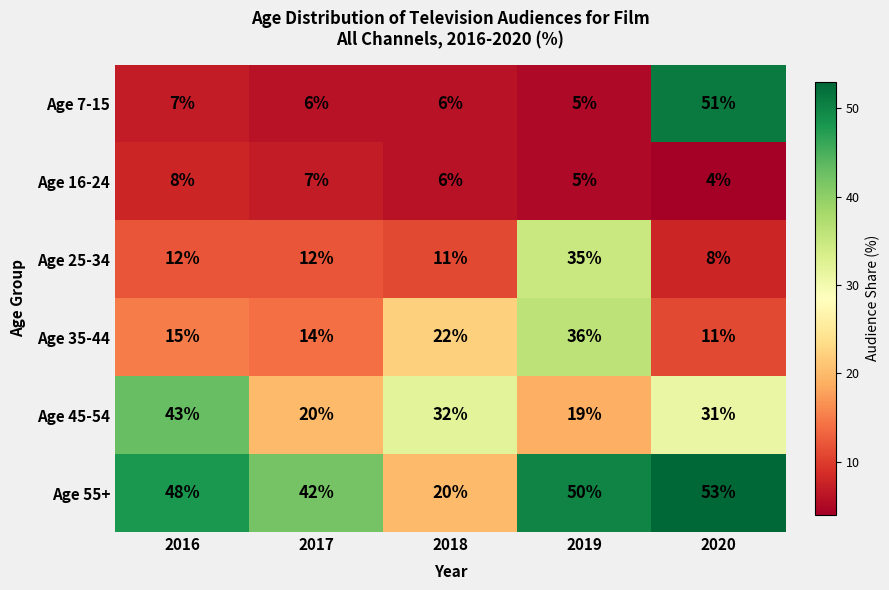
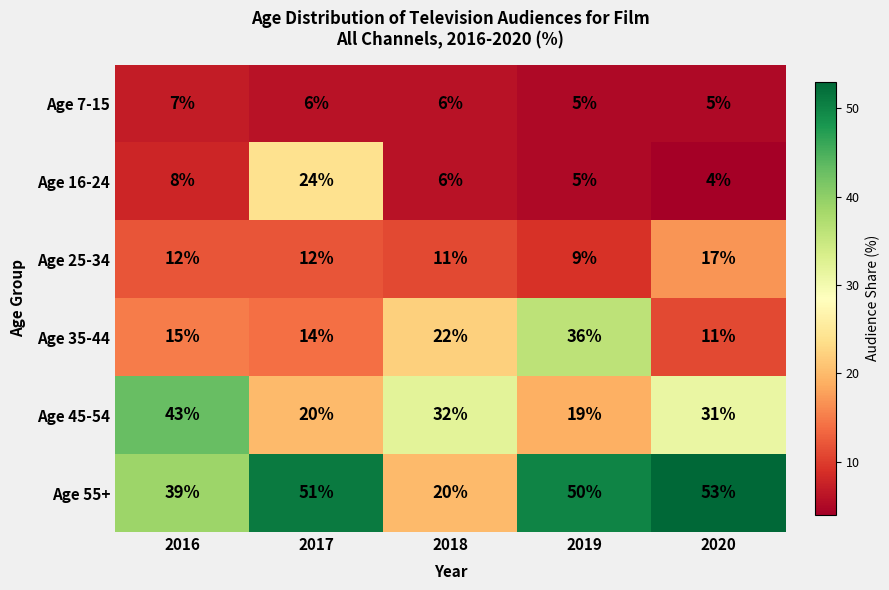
  {
    "Age 7-15": {
      "2016": "7%",
      "2017": "6%",
      "2018": "6%",
      "2019": "5%",
-     "2020": "51%"
+     "2020": "5%"
    },
    "Age 16-24": {
      "2016": "8%",
-     "2017": "7%",
+     "2017": "24%",
      "2018": "6%",
      "2019": "5%",
      "2020": "4%"
    },
    "Age 25-34": {
      "2016": "12%",
      "2017": "12%",
      "2018": "11%",
-     "2019": "35%",
-     "2020": "8%"
+     "2019": "9%",
+     "2020": "17%"
    },
    "Age 35-44": {
      "2016": "15%",
      "2017": "14%",
      "2018": "22%",
      "2019": "36%",
      "2020": "11%"
    },
    "Age 45-54": {
      "2016": "43%",
      "2017": "20%",
      "2018": "32%",
      "2019": "19%",
      "2020": "31%"
    },
    "Age 55+": {
-     "2016": "48%",
-     "2017": "42%",
+     "2016": "39%",
+     "2017": "51%",
      "2018": "20%",
      "2019": "50%",
      "2020": "53%"
    }
  }
